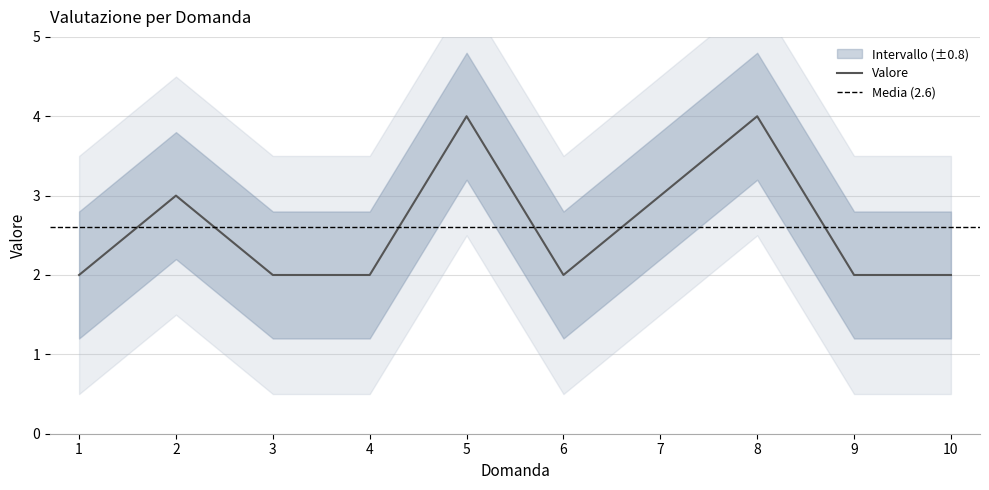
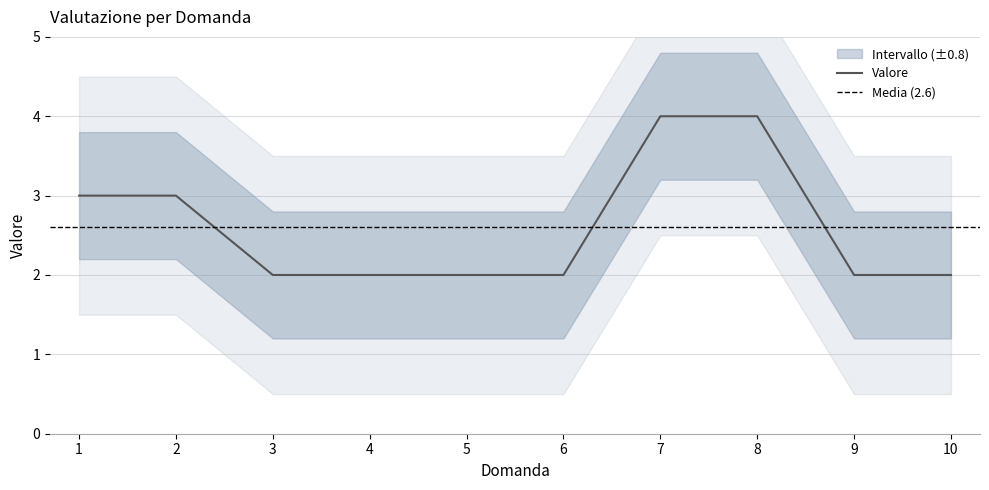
  {
    "Valore": {
-     "1": 2,
+     "1": 3,
      "2": 3,
      "3": 2,
      "4": 2,
-     "5": 4,
+     "5": 2,
      "6": 2,
-     "7": 3,
+     "7": 4,
      "8": 4,
      "9": 2,
      "10": 2
    }
  }
